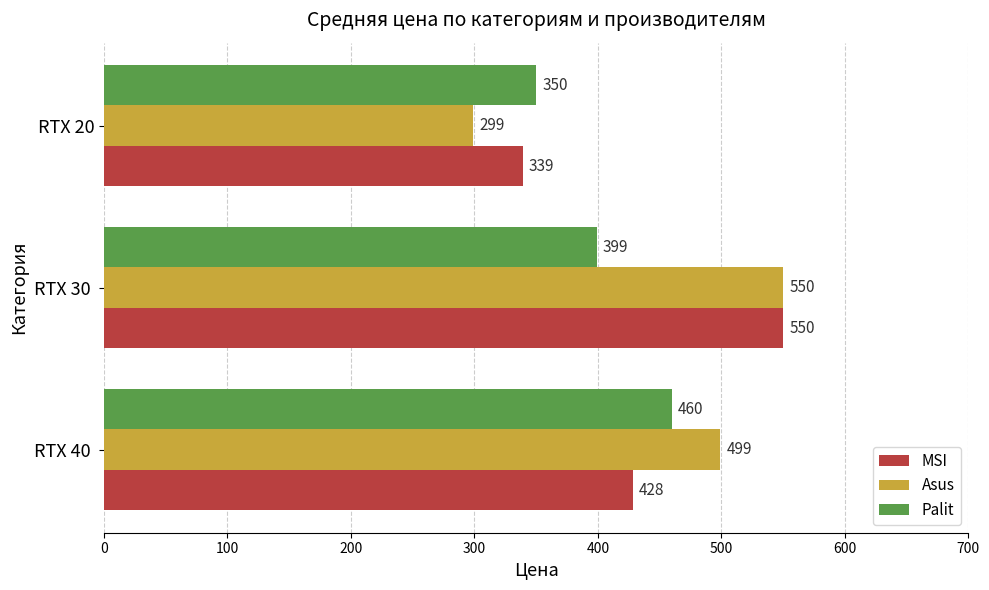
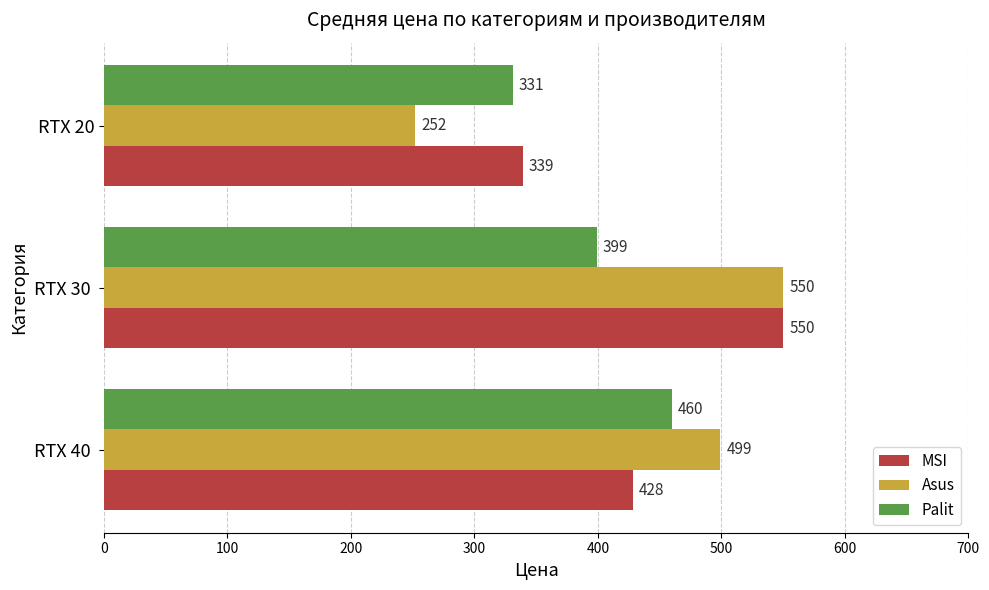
  {
    "MSI": {
      "RTX 20": 339,
      "RTX 30": 550,
      "RTX 40": 428
    },
    "Asus": {
-     "RTX 20": 299,
+     "RTX 20": 252,
      "RTX 30": 550,
      "RTX 40": 499
    },
    "Palit": {
-     "RTX 20": 350,
+     "RTX 20": 331,
      "RTX 30": 399,
      "RTX 40": 460
    }
  }
